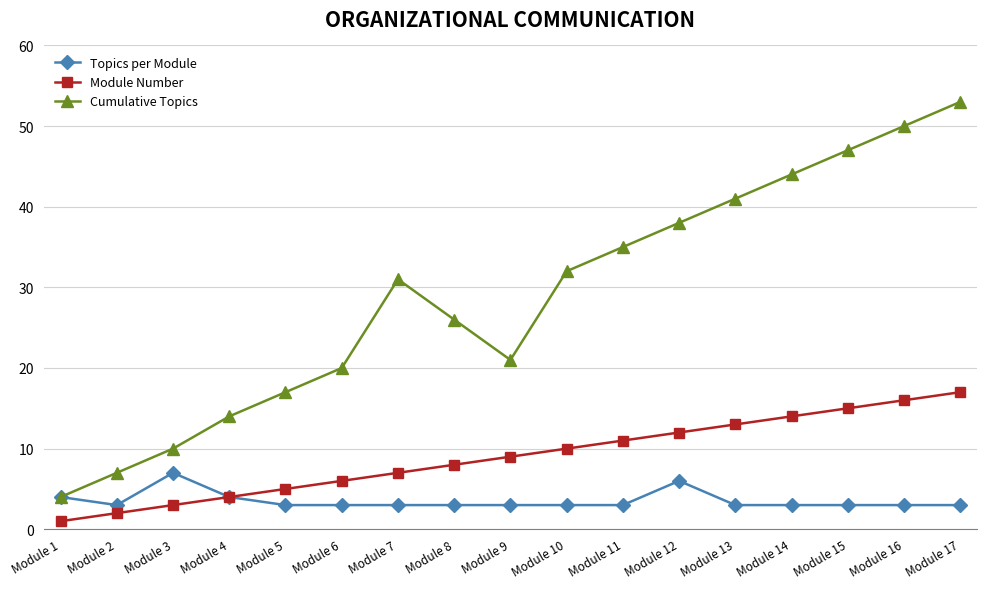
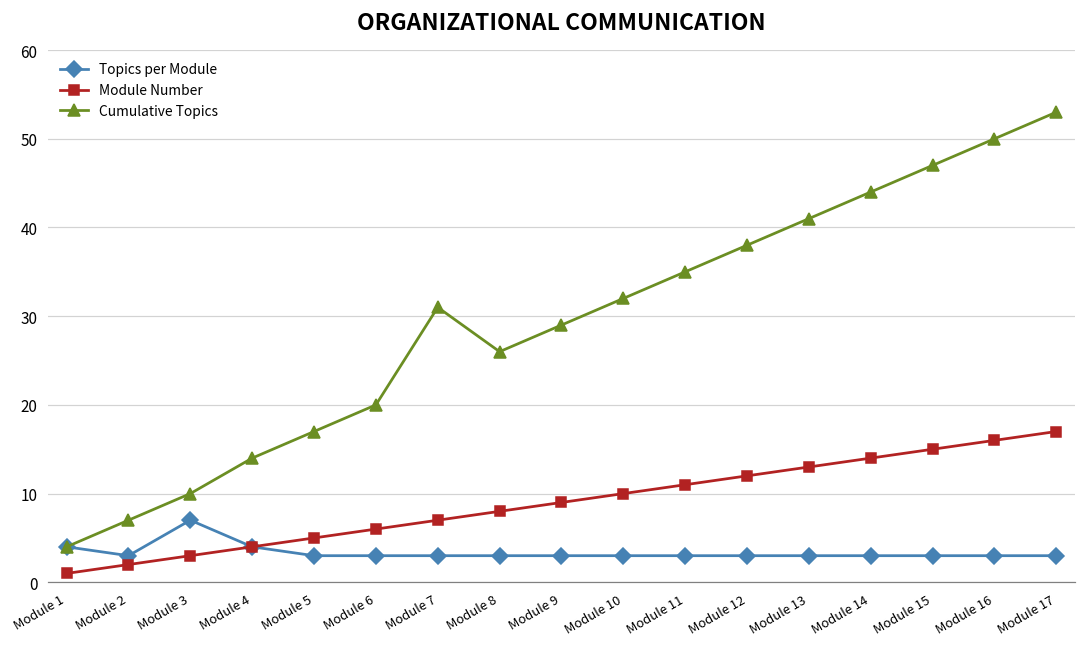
  {
    "Topics per Module": {
      "Module 2": 3,
      "Module 3": 7,
      "Module 5": 3,
      "Module 6": 3,
      "Module 7": 3,
      "Module 8": 3,
      "Module 9": 3,
      "Module 10": 3,
      "Module 11": 3,
-     "Module 12": 6,
+     "Module 12": 3,
      "Module 13": 3,
      "Module 14": 3,
      "Module 15": 3,
      "Module 16": 3,
      "Module 17": 3
    },
    "Module Number": {
      "Module 1": 1,
      "Module 2": 2,
      "Module 3": 3,
      "Module 5": 5,
      "Module 6": 6,
      "Module 7": 7,
      "Module 8": 8,
      "Module 9": 9,
      "Module 10": 10,
      "Module 11": 11,
      "Module 12": 12,
      "Module 13": 13,
      "Module 14": 14,
      "Module 15": 15,
      "Module 16": 16,
      "Module 17": 17
    },
    "Cumulative Topics": {
      "Module 2": 7,
      "Module 3": 10,
      "Module 4": 14,
      "Module 5": 17,
      "Module 6": 20,
      "Module 7": 31,
      "Module 8": 26,
-     "Module 9": 21,
+     "Module 9": 29,
      "Module 10": 32,
      "Module 11": 35,
      "Module 12": 38,
      "Module 13": 41,
      "Module 14": 44,
      "Module 15": 47,
      "Module 16": 50,
      "Module 17": 53
    }
  }
